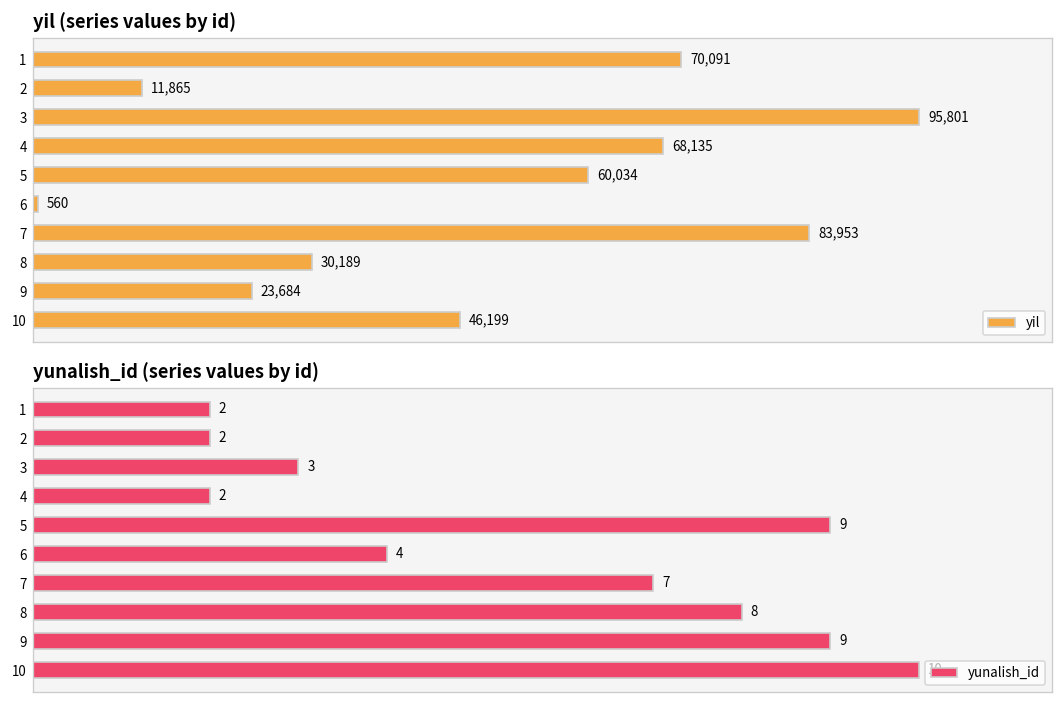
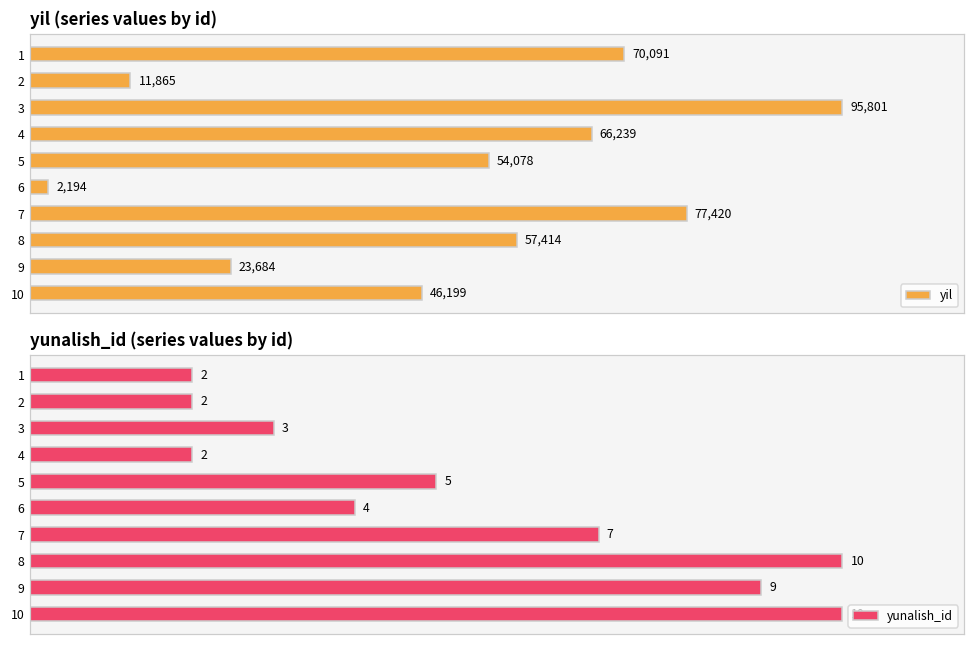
  {
    "yil (series values by id)": {
      "1": "70,091",
      "2": "11,865",
      "3": "95,801",
-     "4": "68,135",
-     "5": "60,034",
-     "6": "560",
-     "7": "83,953",
-     "8": "30,189",
+     "4": "66,239",
+     "5": "54,078",
+     "6": "2,194",
+     "7": "77,420",
+     "8": "57,414",
      "9": "23,684",
      "10": "46,199"
    },
    "yunalish_id (series values by id)": {
      "1": "2",
      "2": "2",
      "3": "3",
      "4": "2",
-     "5": "9",
+     "5": "5",
      "6": "4",
      "7": "7",
-     "8": "8",
+     "8": "10",
      "9": "9"
    }
  }
